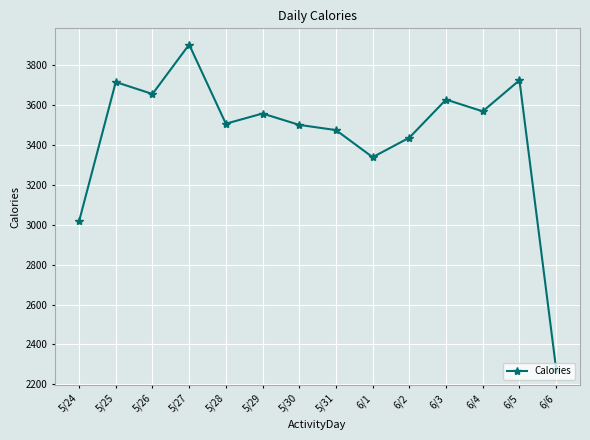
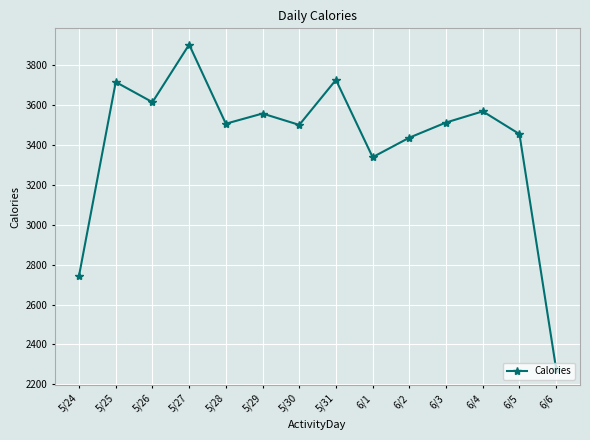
  {
-   "5/24": 3020,
+   "5/24": 2750,
    "5/25": 3720,
-   "5/26": 3660,
+   "5/26": 3620,
    "5/27": 3900,
    "5/28": 3510,
    "5/29": 3560,
    "5/30": 3500,
-   "5/31": 3480,
+   "5/31": 3730,
    "6/1": 3340,
    "6/2": 3440,
-   "6/3": 3630,
+   "6/3": 3510,
    "6/4": 3570,
-   "6/5": 3730
+   "6/5": 3460
  }
